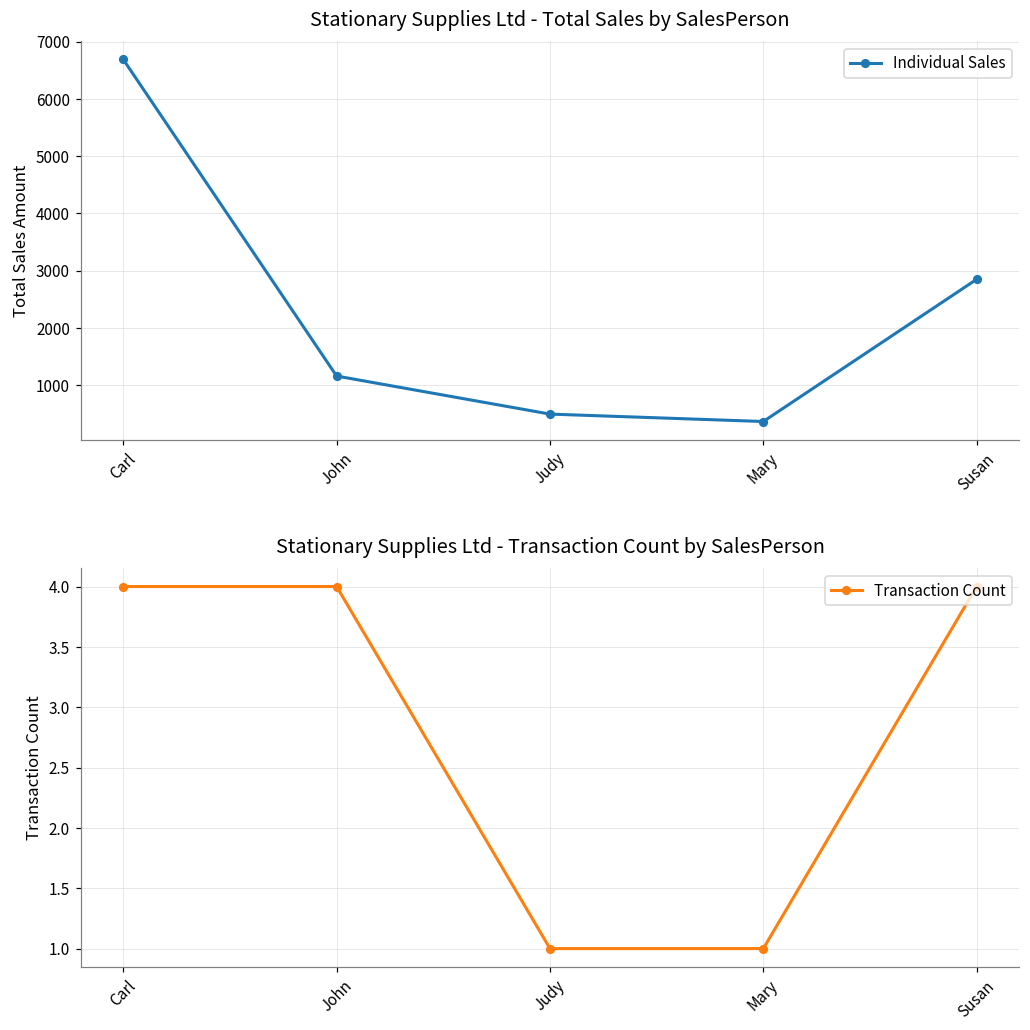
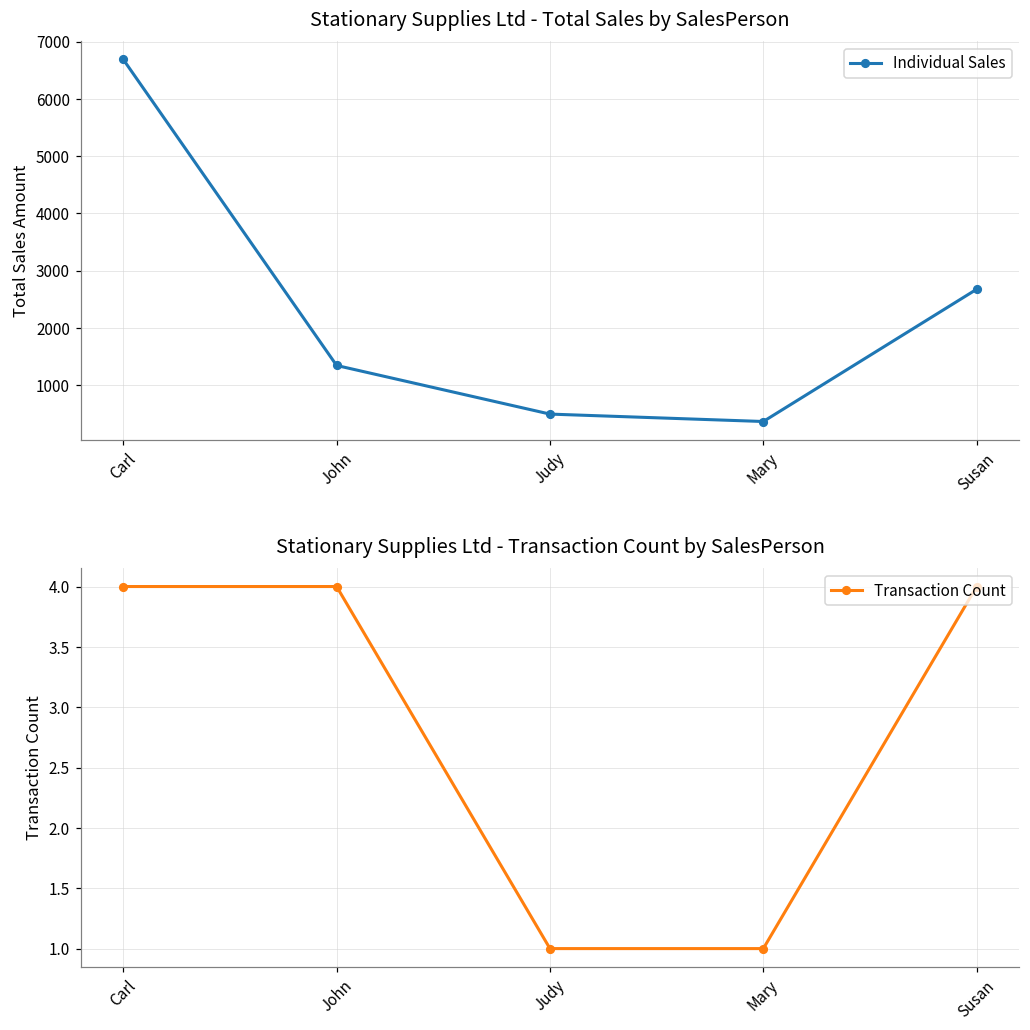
  {
    "Stationary Supplies Ltd - Total Sales by SalesPerson": {
      "Carl": 6700,
-     "John": 1200,
+     "John": 1300,
      "Judy": 500,
      "Mary": 400,
-     "Susan": 2800
+     "Susan": 2700
    },
    "Stationary Supplies Ltd - Transaction Count by SalesPerson": {
      "Carl": 4.00,
      "John": 4.00,
      "Judy": 1.00,
      "Mary": 1.00
    }
  }
